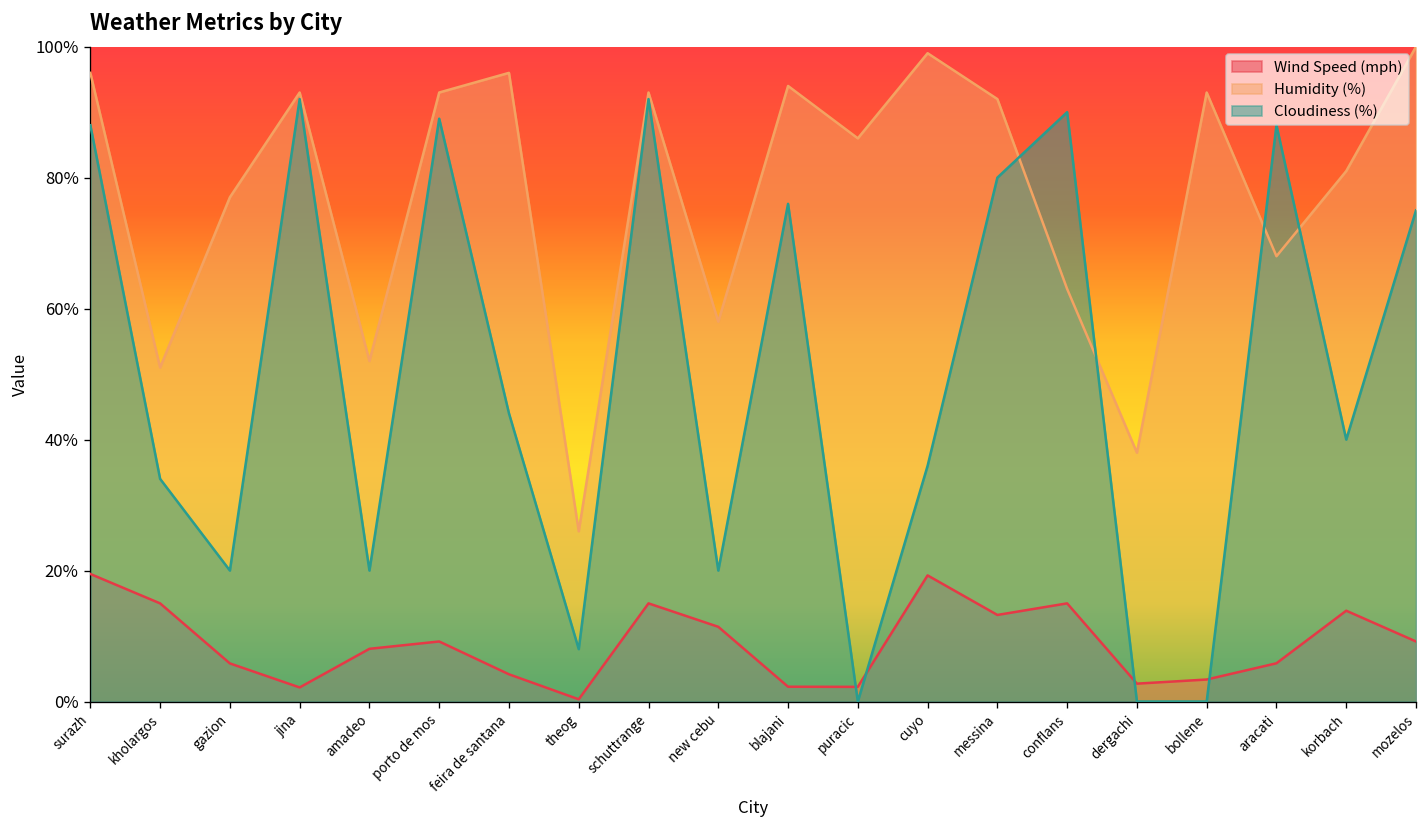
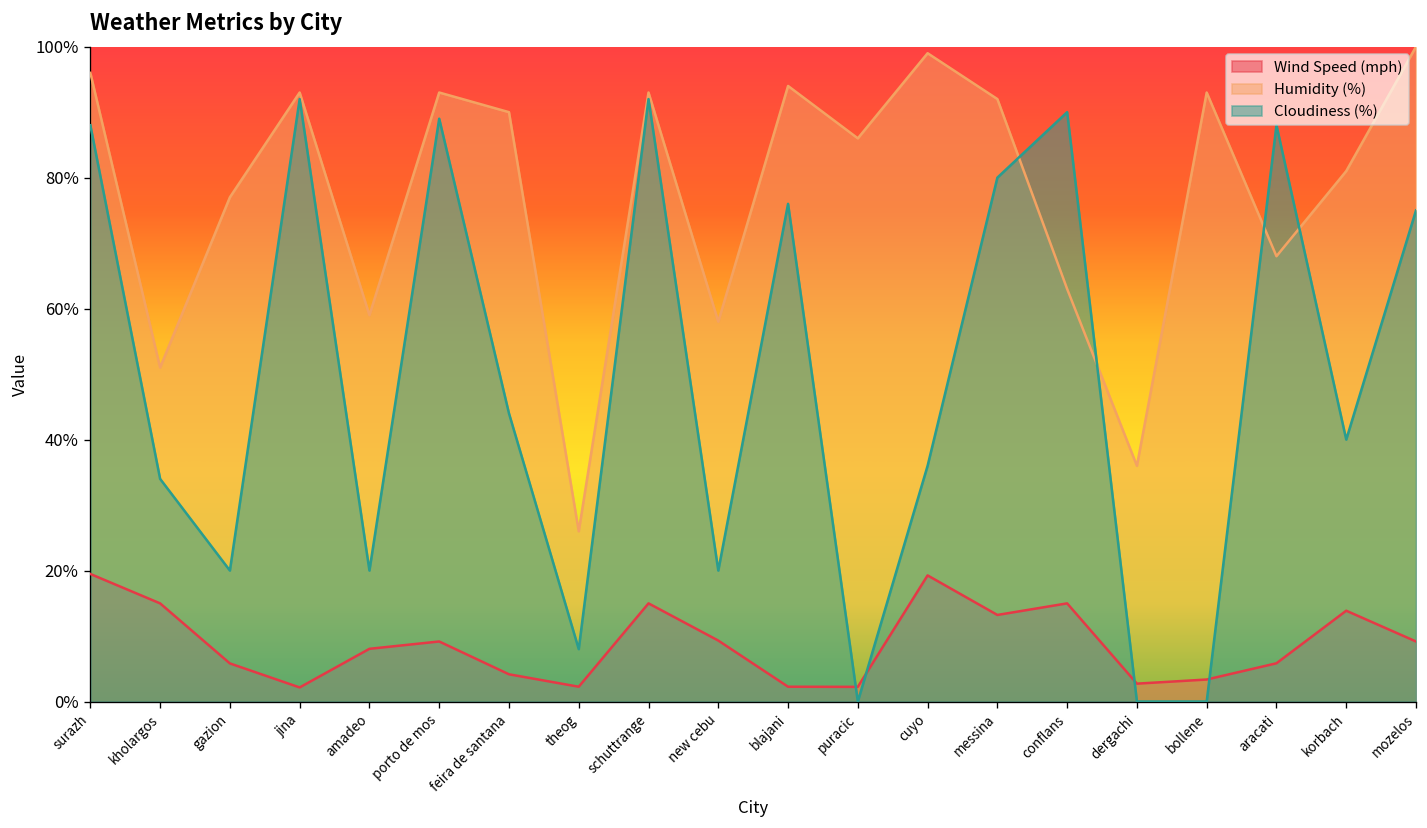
  {
    "Wind Speed (mph)": {
      "surazh": "19%",
      "kholargos": "15%",
      "gazion": "6%",
      "jina": "2%",
      "amadeo": "8%",
      "porto de mos": "9%",
      "feira de santana": "4%",
-     "theog": "0%",
+     "theog": "2%",
      "schuttrange": "15%",
-     "new cebu": "11%",
+     "new cebu": "9%",
      "blajani": "2%",
      "puracic": "2%",
      "cuyo": "19%",
      "messina": "13%",
      "conflans": "15%",
      "dergachi": "3%",
      "bollene": "3%",
      "aracati": "6%",
      "korbach": "14%",
      "mozelos": "9%"
    },
    "Humidity (%)": {
      "surazh": "96%",
      "kholargos": "51%",
      "gazion": "77%",
      "jina": "93%",
-     "amadeo": "52%",
+     "amadeo": "59%",
      "porto de mos": "93%",
-     "feira de santana": "96%",
+     "feira de santana": "90%",
      "theog": "26%",
      "schuttrange": "93%",
      "new cebu": "58%",
      "blajani": "94%",
      "puracic": "86%",
      "cuyo": "99%",
      "messina": "92%",
      "conflans": "63%",
-     "dergachi": "38%",
+     "dergachi": "36%",
      "bollene": "93%",
      "aracati": "68%",
      "korbach": "81%",
      "mozelos": "100%"
    },
    "Cloudiness (%)": {
      "surazh": "88%",
      "kholargos": "34%",
      "gazion": "20%",
      "jina": "92%",
      "amadeo": "20%",
      "porto de mos": "89%",
      "feira de santana": "44%",
      "theog": "8%",
      "schuttrange": "92%",
      "new cebu": "20%",
      "blajani": "76%",
      "puracic": "0%",
      "cuyo": "36%",
      "messina": "80%",
      "conflans": "90%",
      "dergachi": "0%",
      "bollene": "0%",
      "korbach": "40%",
      "mozelos": "75%"
    }
  }
